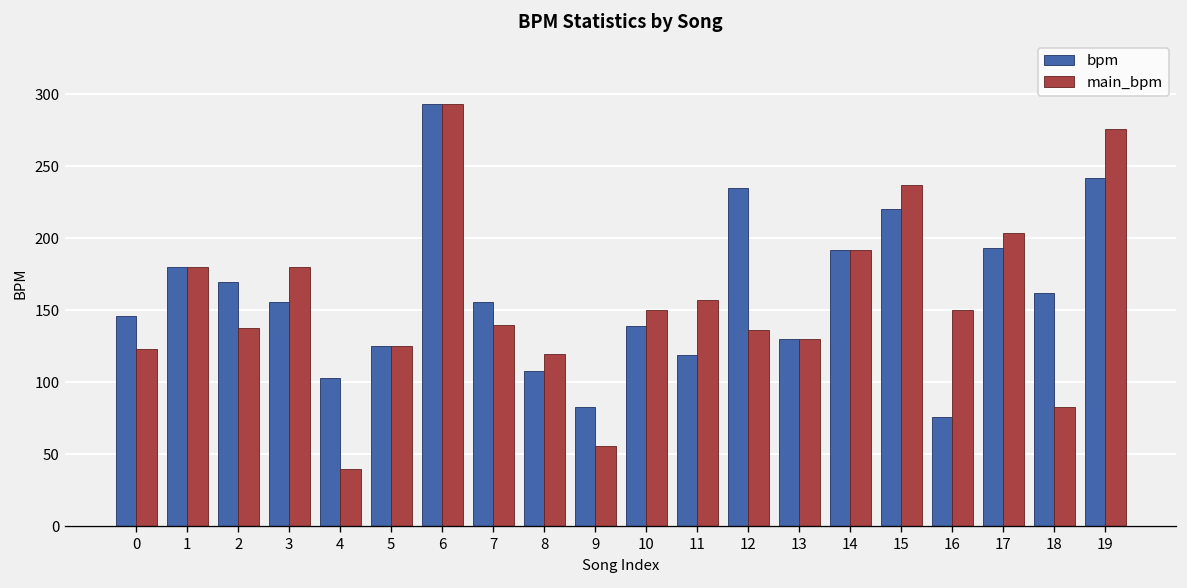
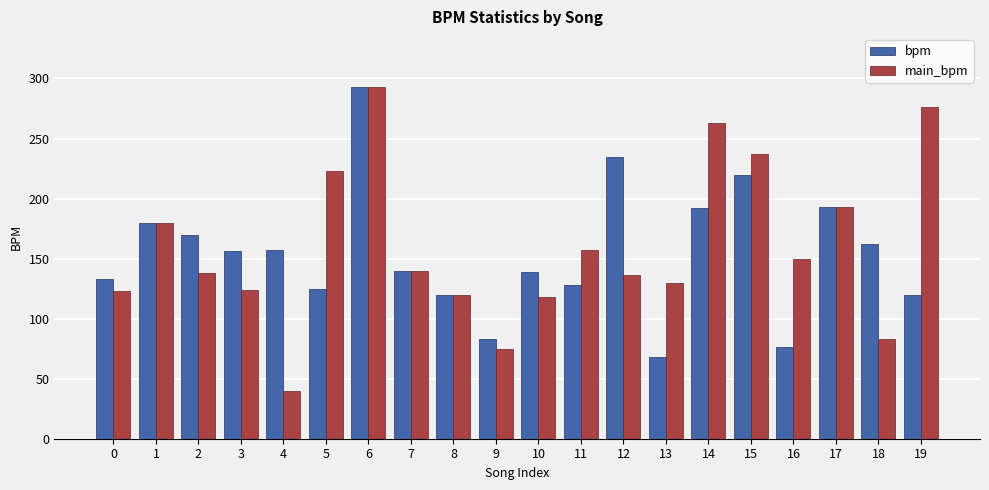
  {
    "bpm": {
-     "0": 146,
+     "0": 133,
      "1": 180,
      "2": 170,
      "3": 156,
-     "4": 103,
+     "4": 157,
      "5": 125,
      "6": 293,
-     "7": 156,
-     "8": 108,
+     "7": 140,
+     "8": 120,
      "9": 83,
      "10": 139,
-     "11": 119,
+     "11": 128,
      "12": 235,
-     "13": 130,
+     "13": 68,
      "14": 192,
      "15": 220,
      "16": 76,
      "17": 193,
      "18": 162,
-     "19": 242
+     "19": 120
    },
    "main_bpm": {
      "0": 123,
      "1": 180,
      "2": 138,
-     "3": 180,
+     "3": 124,
      "4": 40,
-     "5": 125,
+     "5": 223,
      "6": 293,
      "7": 140,
      "8": 120,
-     "9": 56,
-     "10": 150,
+     "9": 75,
+     "10": 118,
      "11": 157,
      "12": 136,
      "13": 130,
-     "14": 192,
+     "14": 263,
      "15": 237,
      "16": 150,
-     "17": 204,
+     "17": 193,
      "18": 83,
      "19": 276
    }
  }
